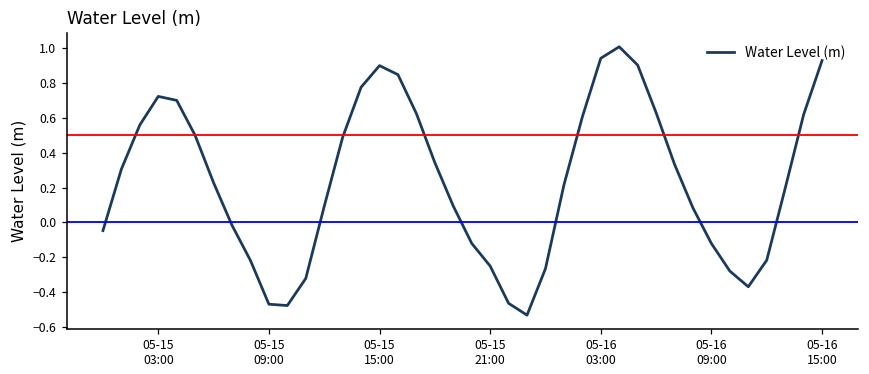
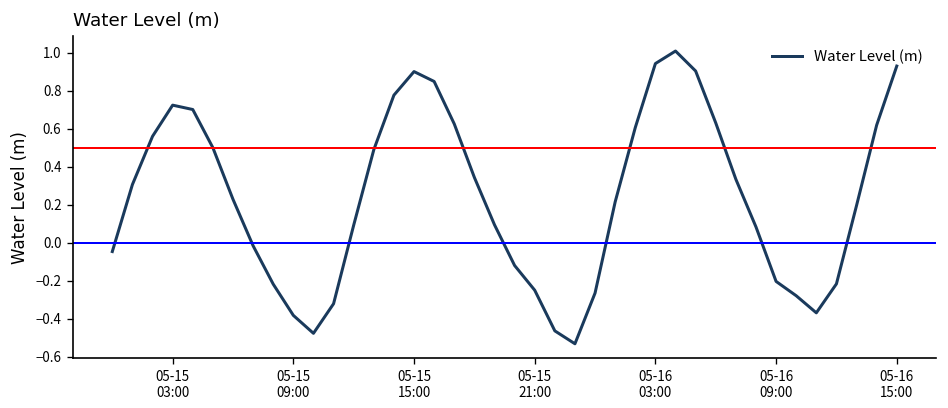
  {
    "05-15 03:00": 0.72,
-   "05-15 09:00": -0.47,
+   "05-15 09:00": -0.38,
    "05-15 15:00": 0.90,
    "05-15 21:00": -0.25,
    "05-16 03:00": 0.94,
-   "05-16 09:00": -0.12,
+   "05-16 09:00": -0.20,
    "05-16 15:00": 0.93
  }
